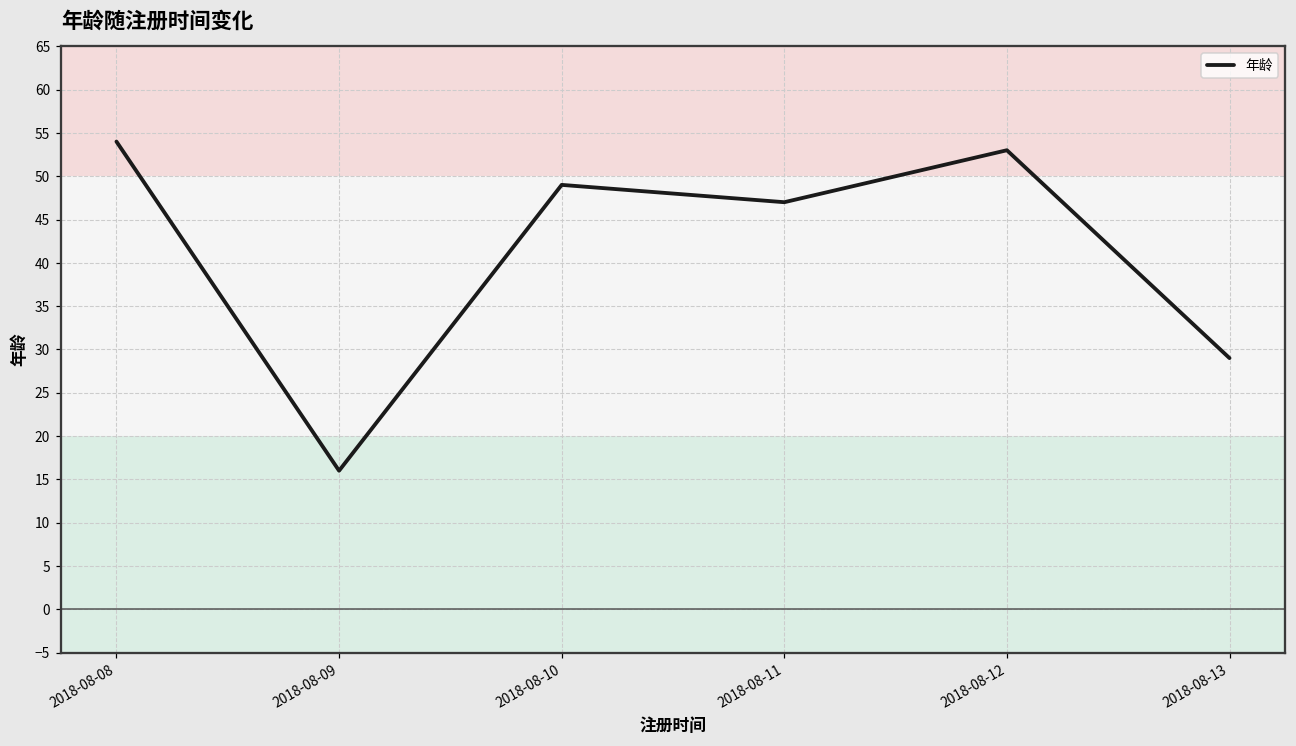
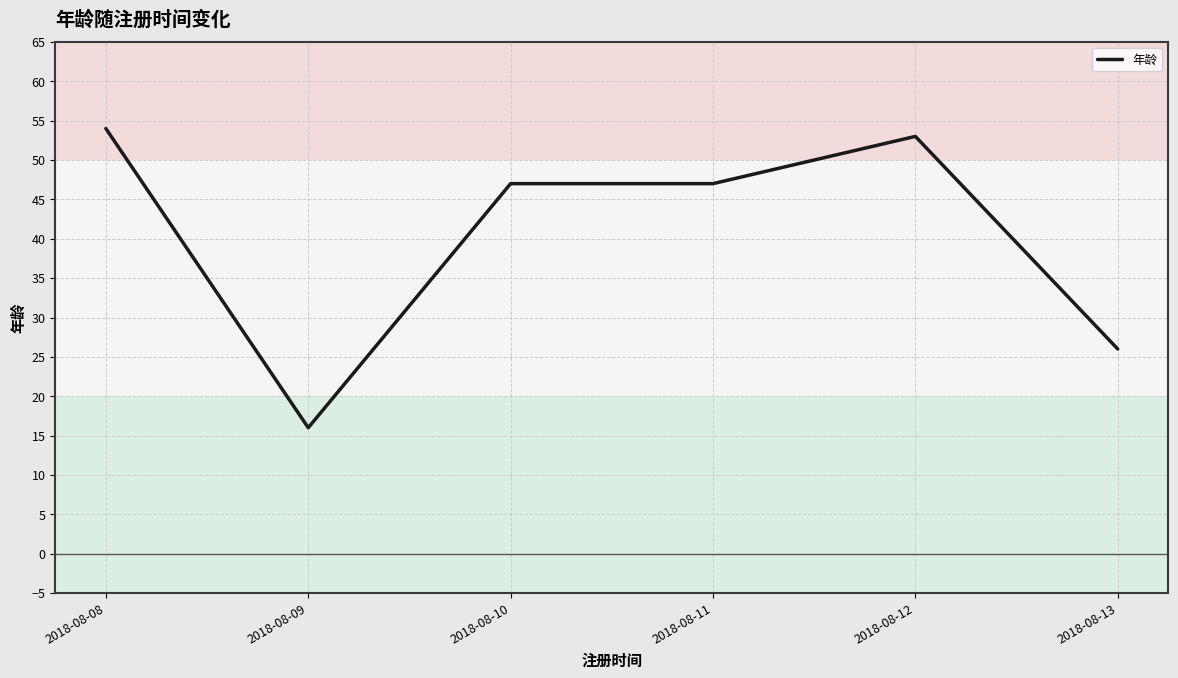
  {
    "2018-08-08": 54,
    "2018-08-09": 16,
-   "2018-08-10": 49,
+   "2018-08-10": 47,
    "2018-08-11": 47,
    "2018-08-12": 53,
-   "2018-08-13": 29
+   "2018-08-13": 26
  }
